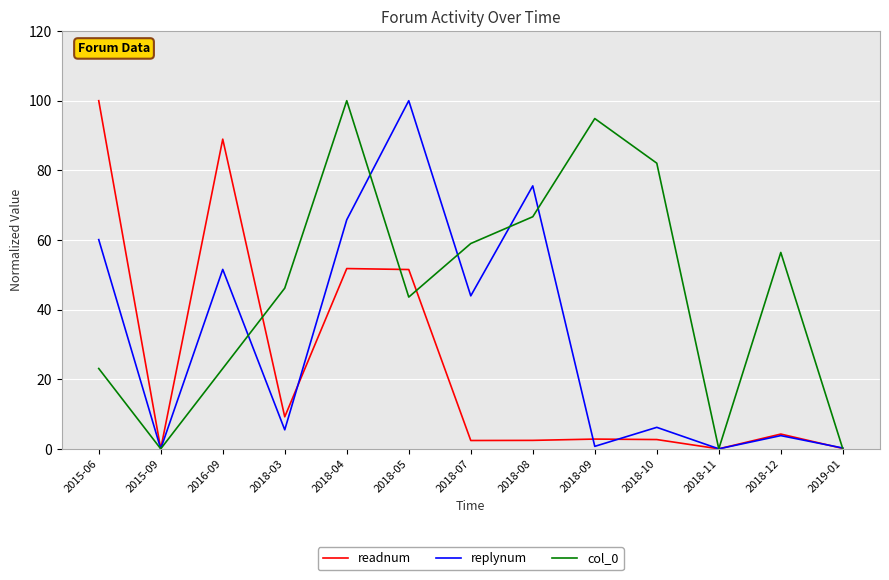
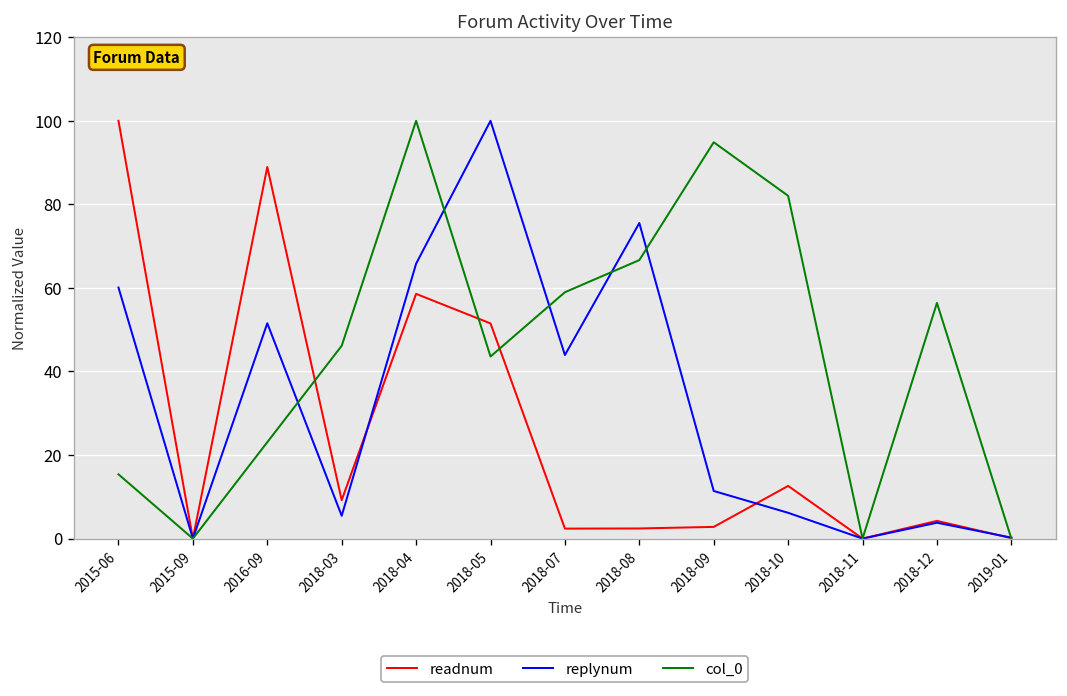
  {
    "readnum": {
      "2015-06": 100,
      "2016-09": 89,
      "2018-03": 9,
-     "2018-04": 52,
+     "2018-04": 59,
      "2018-05": 52,
      "2018-07": 2,
      "2018-08": 2,
      "2018-09": 3,
-     "2018-10": 3
+     "2018-10": 13
    },
    "replynum": {
      "2015-06": 60,
      "2016-09": 52,
      "2018-03": 5,
      "2018-04": 66,
      "2018-05": 100,
      "2018-07": 44,
      "2018-08": 76,
-     "2018-09": 1,
+     "2018-09": 11,
      "2018-10": 6
    },
    "col_0": {
-     "2015-06": 23,
+     "2015-06": 15,
      "2016-09": 23,
      "2018-03": 46,
      "2018-04": 100,
      "2018-05": 44,
      "2018-07": 59,
      "2018-08": 67,
      "2018-09": 95,
      "2018-10": 82,
      "2018-12": 56
    }
  }
